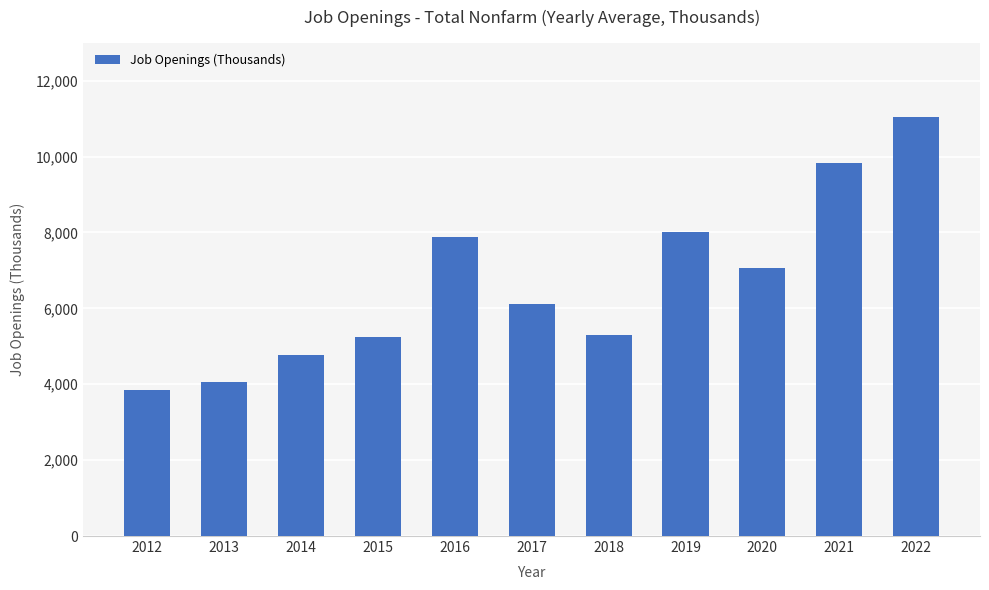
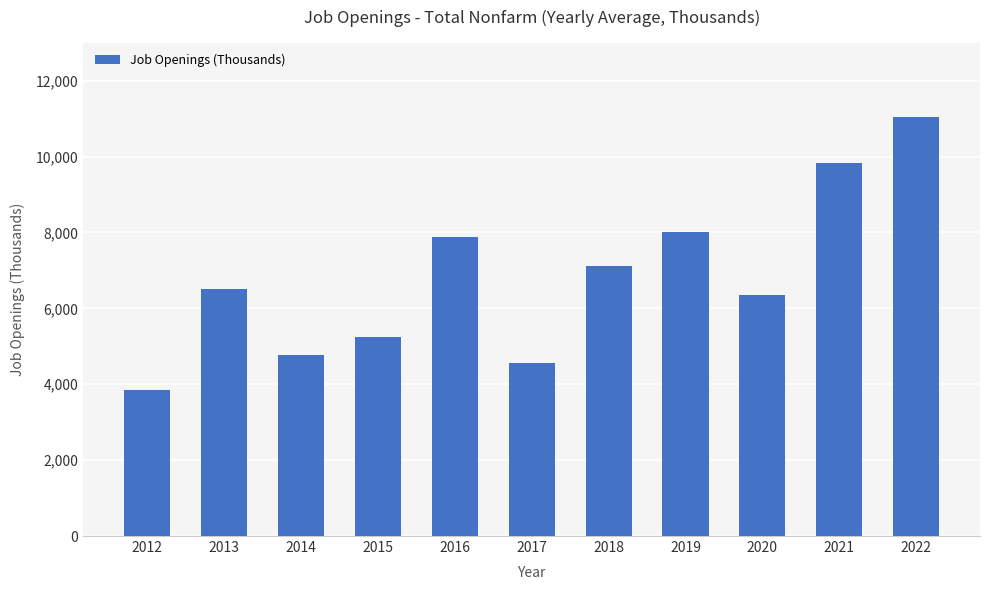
  {
    "2012": "3,800",
-   "2013": "4,100",
+   "2013": "6,500",
    "2014": "4,800",
    "2015": "5,200",
    "2016": "7,900",
-   "2017": "6,100",
-   "2018": "5,300",
+   "2017": "4,600",
+   "2018": "7,100",
    "2019": "8,000",
-   "2020": "7,100",
+   "2020": "6,400",
    "2021": "9,800",
    "2022": "11,100"
  }
